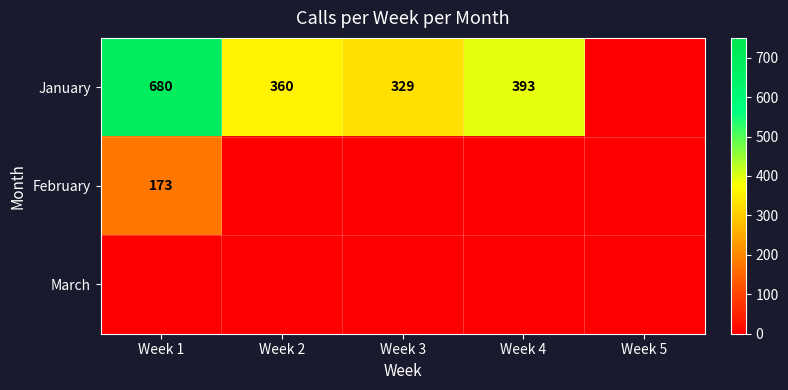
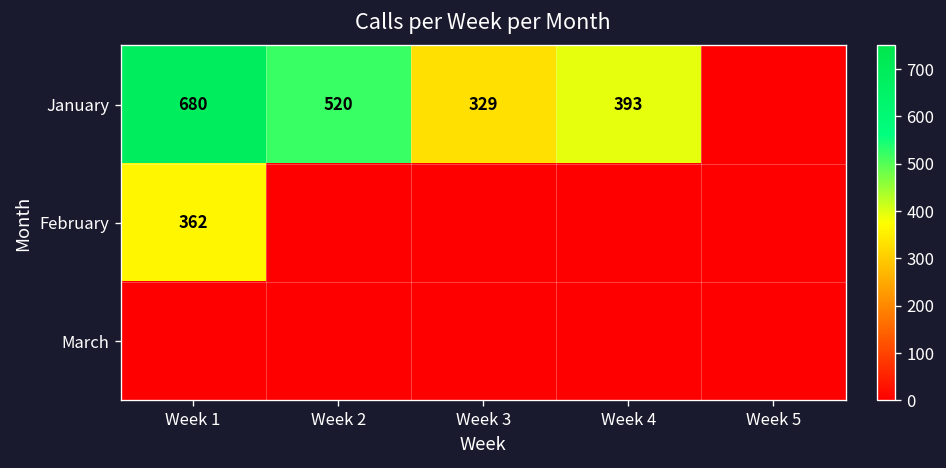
  {
    "January": {
      "Week 1": 680,
-     "Week 2": 360,
+     "Week 2": 520,
      "Week 3": 329,
      "Week 4": 393
    },
    "February": {
-     "Week 1": 173
+     "Week 1": 362
    }
  }
